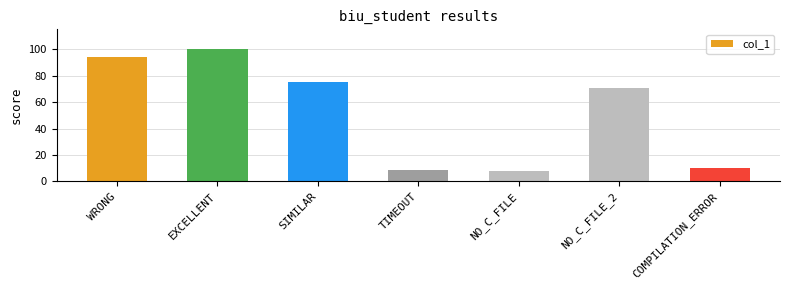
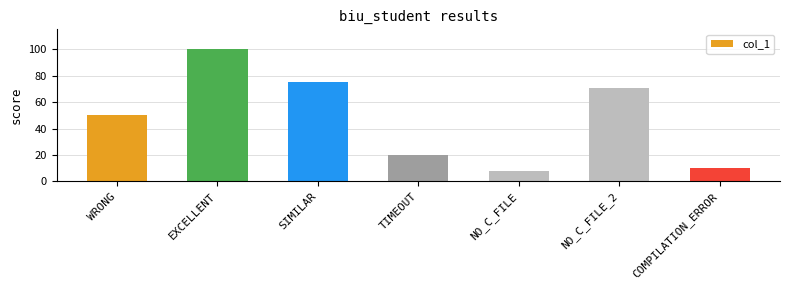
  {
-   "WRONG": 94,
+   "WRONG": 50,
    "EXCELLENT": 100,
    "SIMILAR": 75,
-   "TIMEOUT": 9,
+   "TIMEOUT": 20,
    "NO_C_FILE": 8,
    "NO_C_FILE_2": 71,
    "COMPILATION_ERROR": 10
  }
